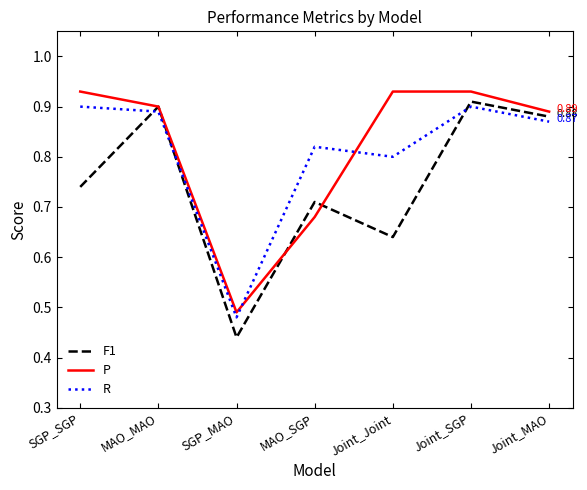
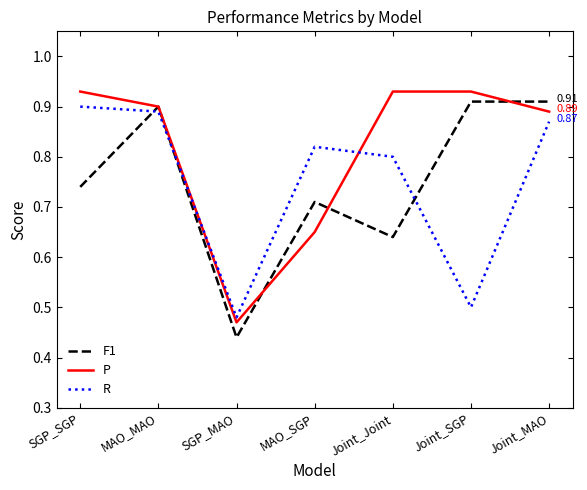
  {
    "F1": {
-     "Joint_MAO": 0.88
+     "Joint_MAO": 0.91
    },
    "P": {
      "SGP_SGP": 0.93,
-     "SGP_MAO": 0.49,
-     "MAO_SGP": 0.68,
+     "SGP_MAO": 0.47,
+     "MAO_SGP": 0.65,
      "Joint_Joint": 0.93,
      "Joint_SGP": 0.93
    },
    "R": {
      "SGP_SGP": 0.9,
      "MAO_MAO": 0.89,
      "SGP_MAO": 0.48,
      "MAO_SGP": 0.82,
      "Joint_Joint": 0.8,
-     "Joint_SGP": 0.9
+     "Joint_SGP": 0.5
    }
  }
